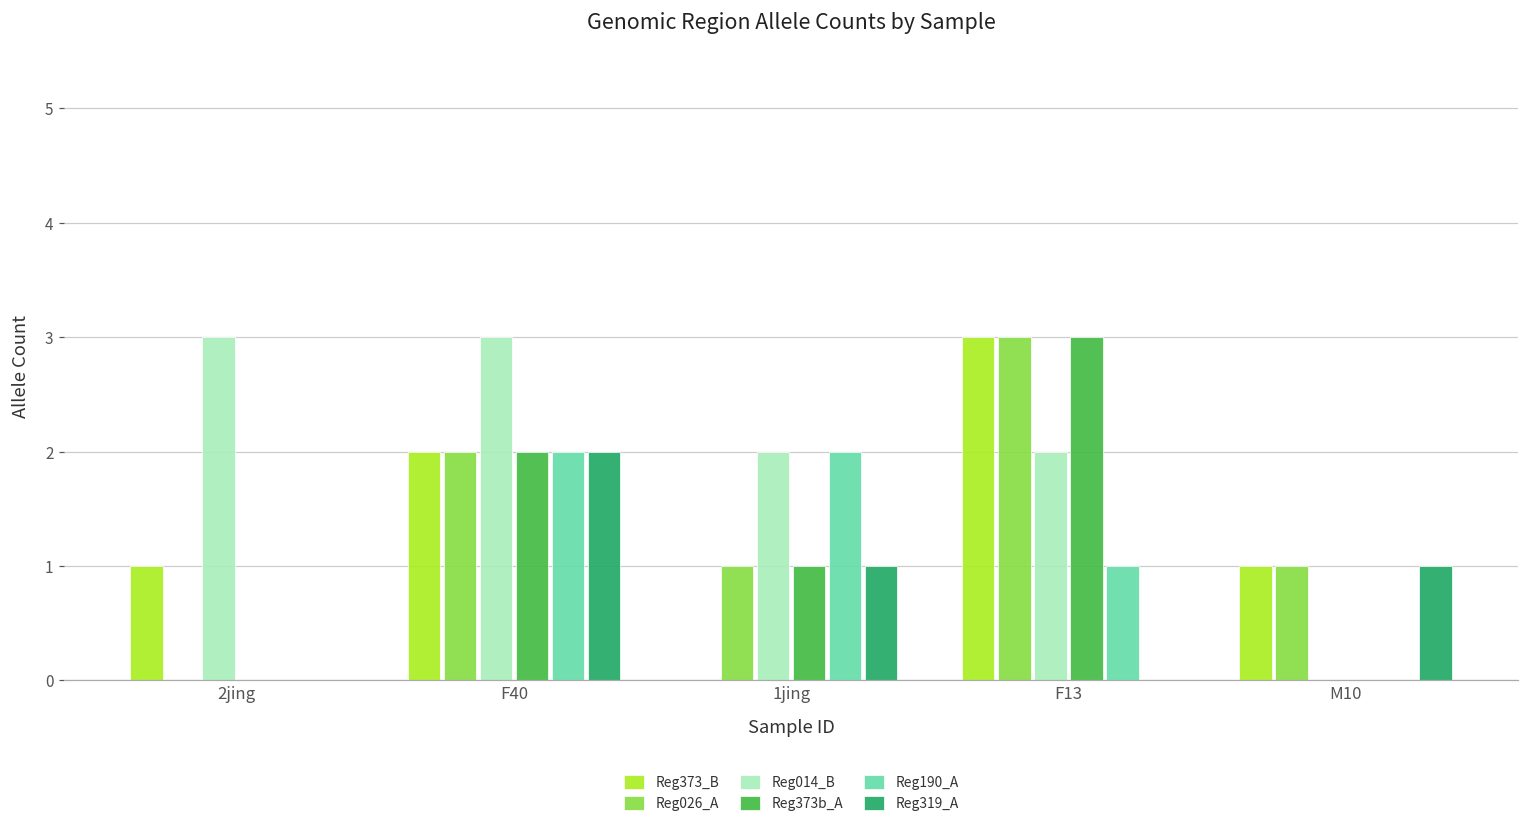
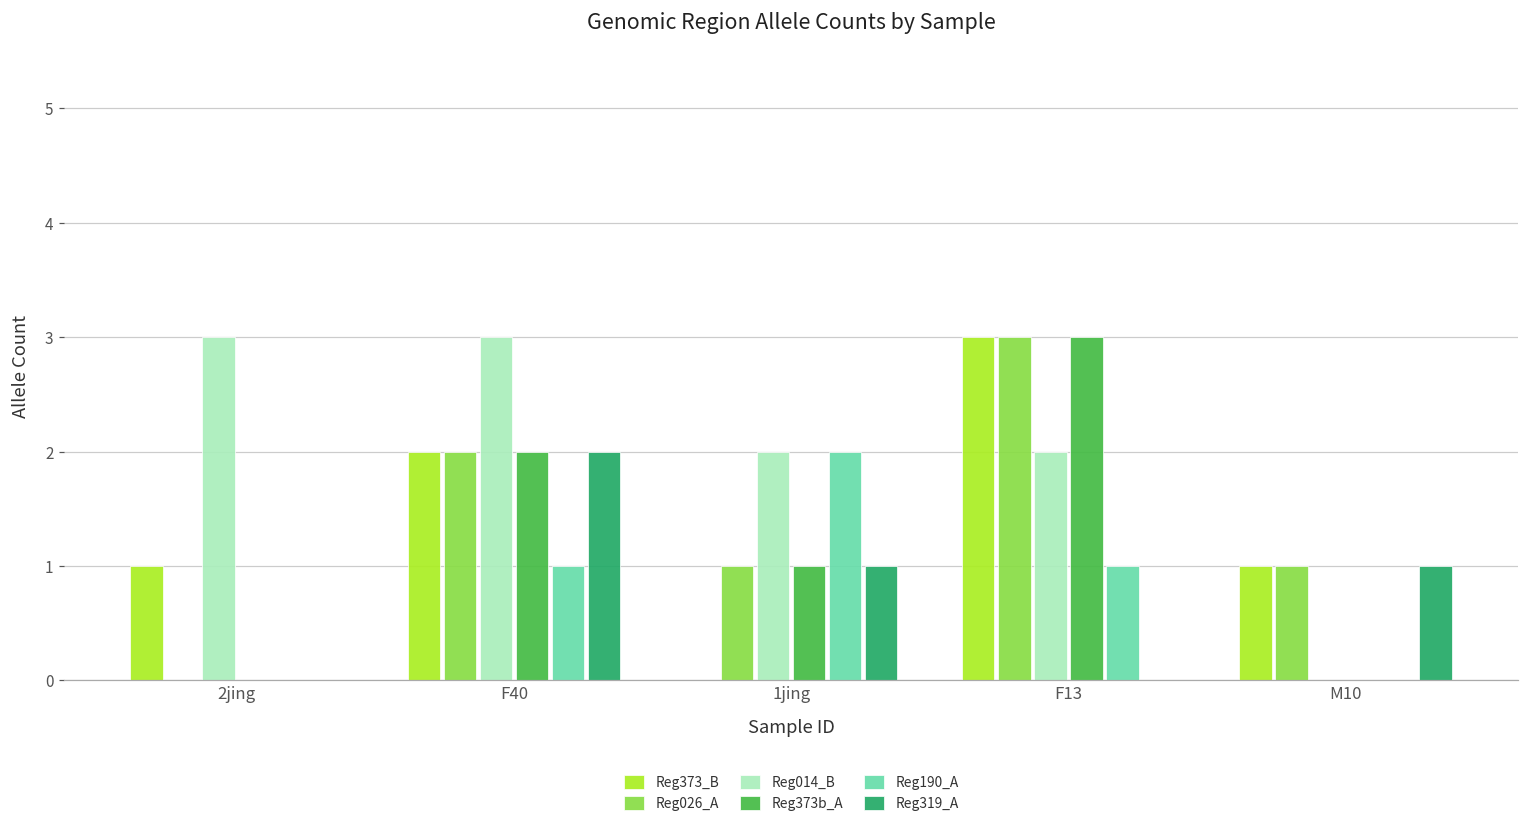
  {
    "Reg014_B": {
      "2jing": 3,
      "F40": 3,
      "1jing": 2,
      "F13": 2,
      "M10": 0
    },
    "Reg190_A": {
      "2jing": 0,
-     "F40": 2,
+     "F40": 1,
      "1jing": 2,
      "F13": 1,
      "M10": 0
    }
  }
